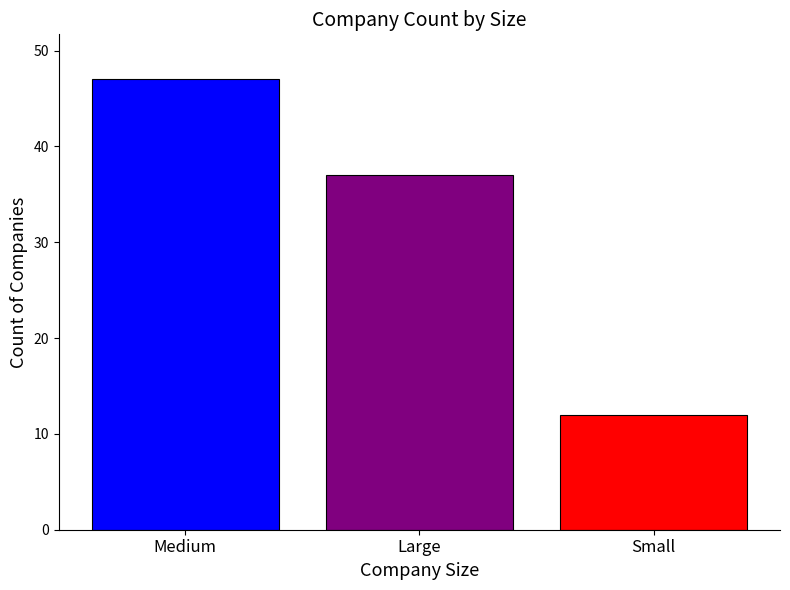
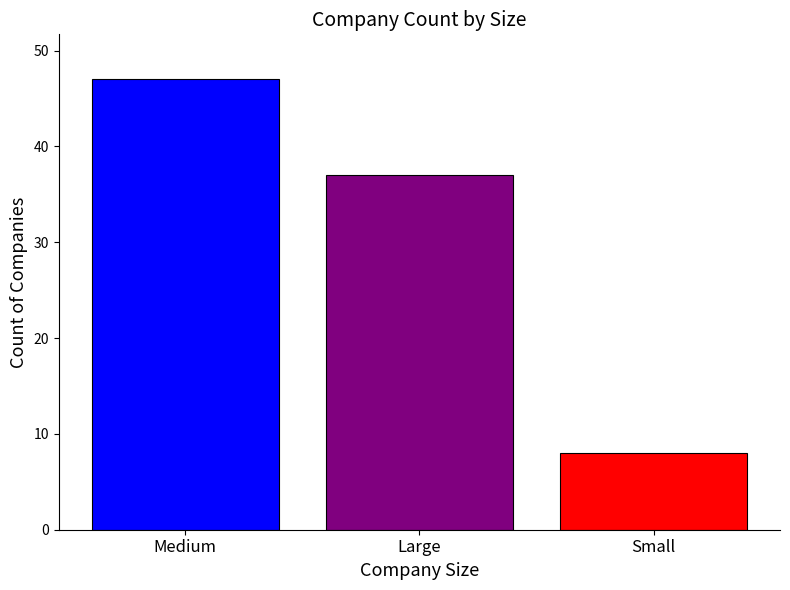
  {
    "Medium": 47,
    "Large": 37,
-   "Small": 12
+   "Small": 8
  }
